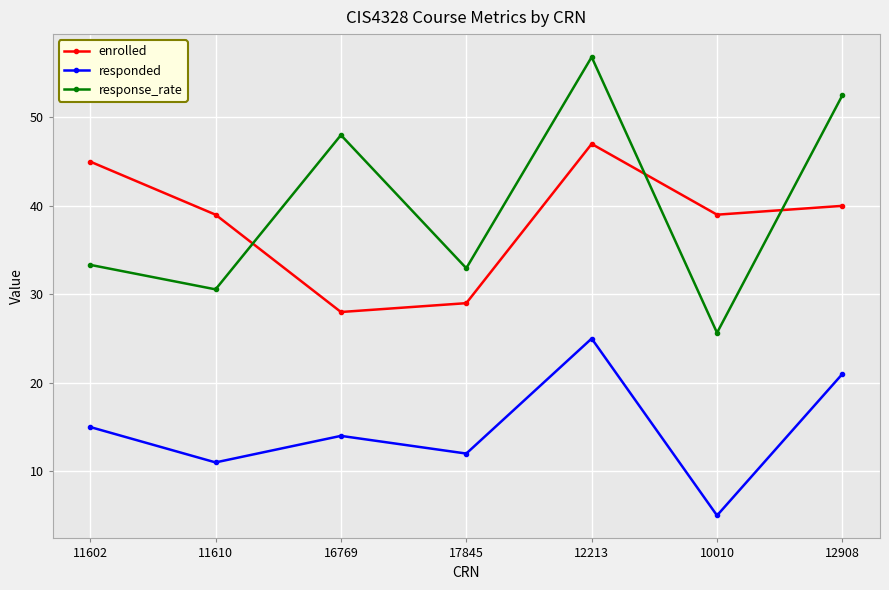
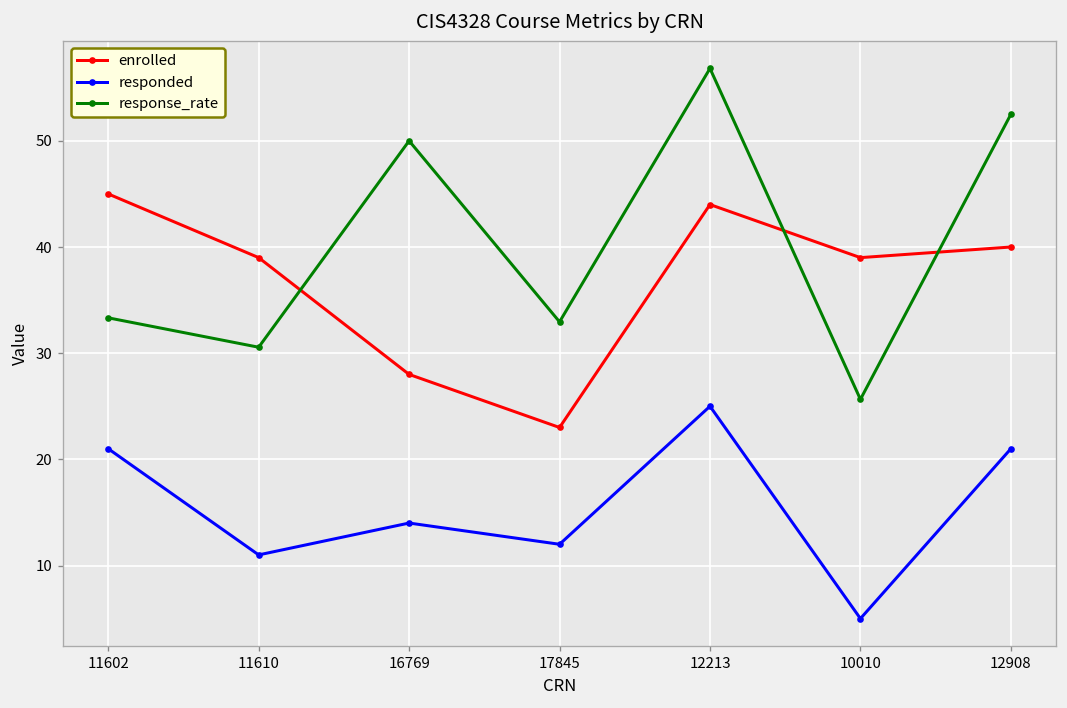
  {
    "enrolled": {
      "11602": 45,
      "11610": 39,
      "16769": 28,
-     "17845": 29,
-     "12213": 47,
+     "17845": 23,
+     "12213": 44,
      "10010": 39,
      "12908": 40
    },
    "responded": {
-     "11602": 15,
+     "11602": 21,
      "11610": 11,
      "16769": 14,
      "17845": 12,
      "12213": 25,
      "10010": 5,
      "12908": 21
    },
    "response_rate": {
      "11602": 33,
      "11610": 31,
-     "16769": 48,
+     "16769": 50,
      "17845": 33,
      "12213": 57,
      "10010": 26,
      "12908": 53
    }
  }
